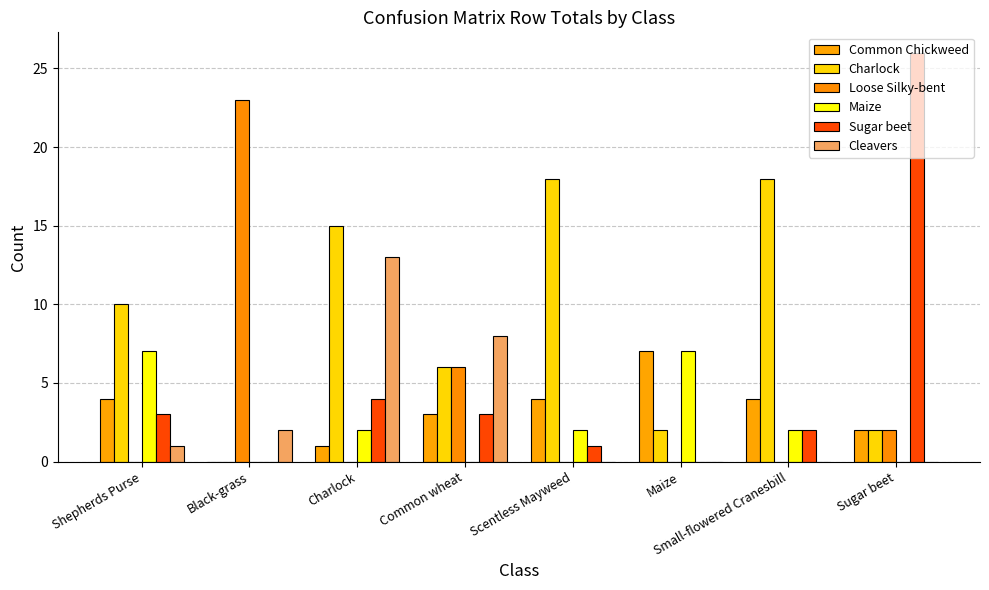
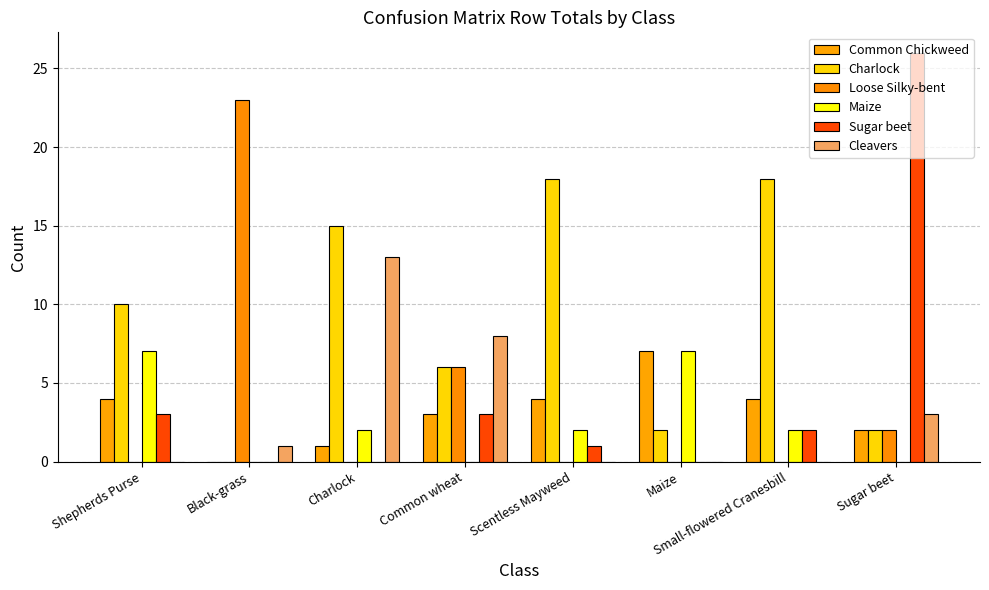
  {
    "Sugar beet": {
      "Shepherds Purse": 3,
      "Black-grass": 0,
-     "Charlock": 4,
+     "Charlock": 0,
      "Common wheat": 3,
      "Scentless Mayweed": 1,
      "Maize": 0,
      "Small-flowered Cranesbill": 2
    },
    "Cleavers": {
-     "Shepherds Purse": 1,
-     "Black-grass": 2,
+     "Shepherds Purse": 0,
+     "Black-grass": 1,
      "Charlock": 13,
      "Common wheat": 8,
      "Scentless Mayweed": 0,
      "Maize": 0,
      "Small-flowered Cranesbill": 0,
-     "Sugar beet": 0
+     "Sugar beet": 3
    }
  }
